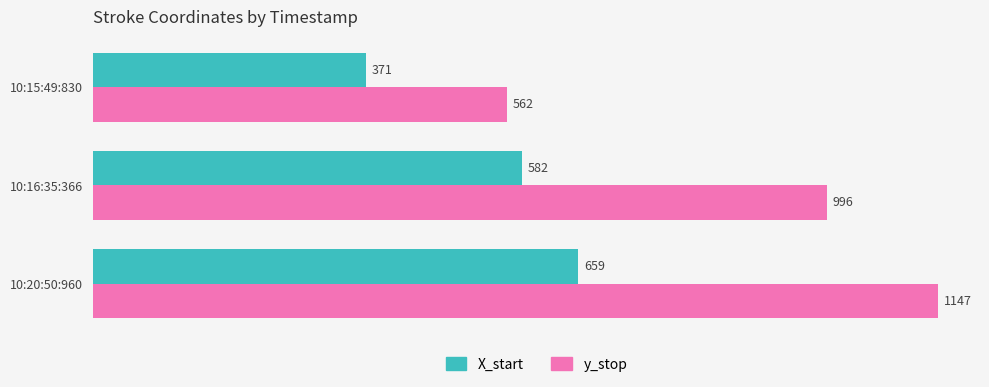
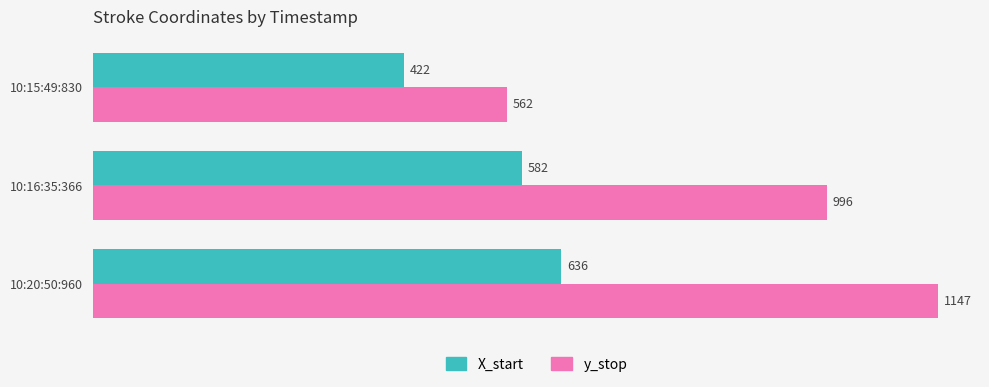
  {
    "X_start": {
-     "10:15:49:830": 371,
+     "10:15:49:830": 422,
      "10:16:35:366": 582,
-     "10:20:50:960": 659
+     "10:20:50:960": 636
    },
    "y_stop": {
      "10:15:49:830": 562,
      "10:16:35:366": 996,
      "10:20:50:960": 1147
    }
  }
